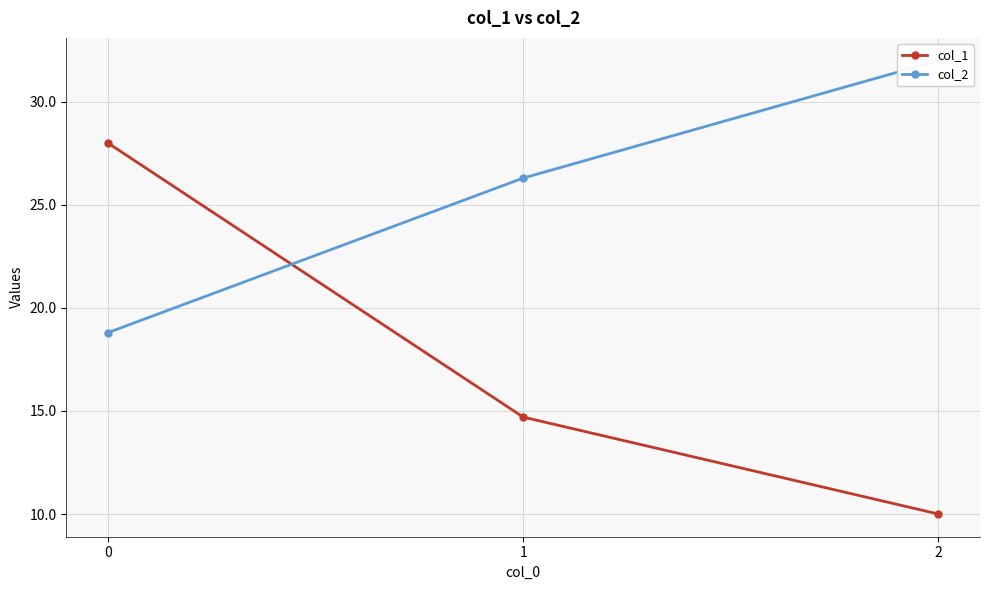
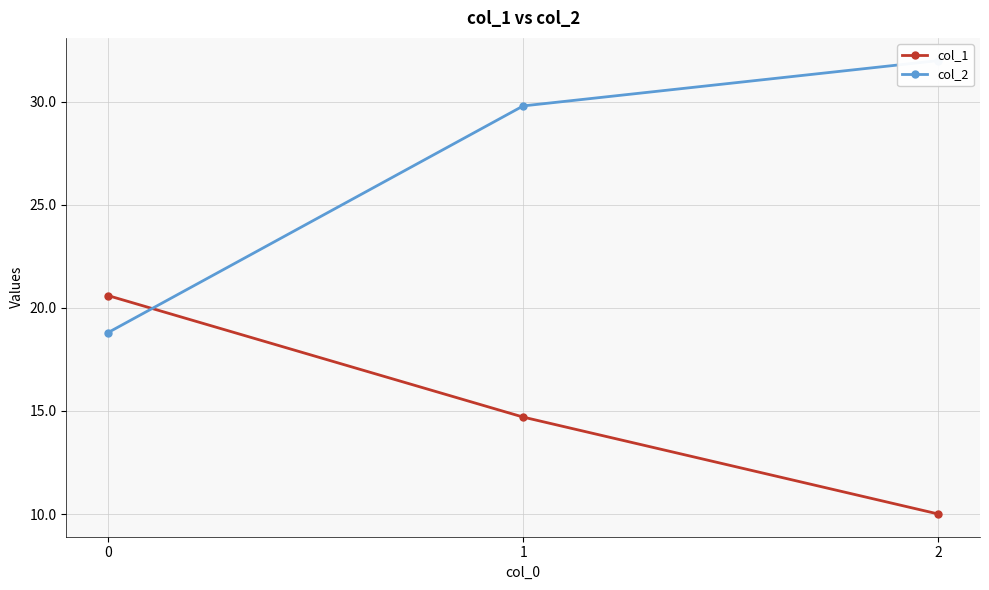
  {
    "col_1": {
-     "0": 28.0,
+     "0": 20.6,
      "1": 14.7,
      "2": 10.0
    },
    "col_2": {
      "0": 18.8,
-     "1": 26.3
+     "1": 29.8
    }
  }
